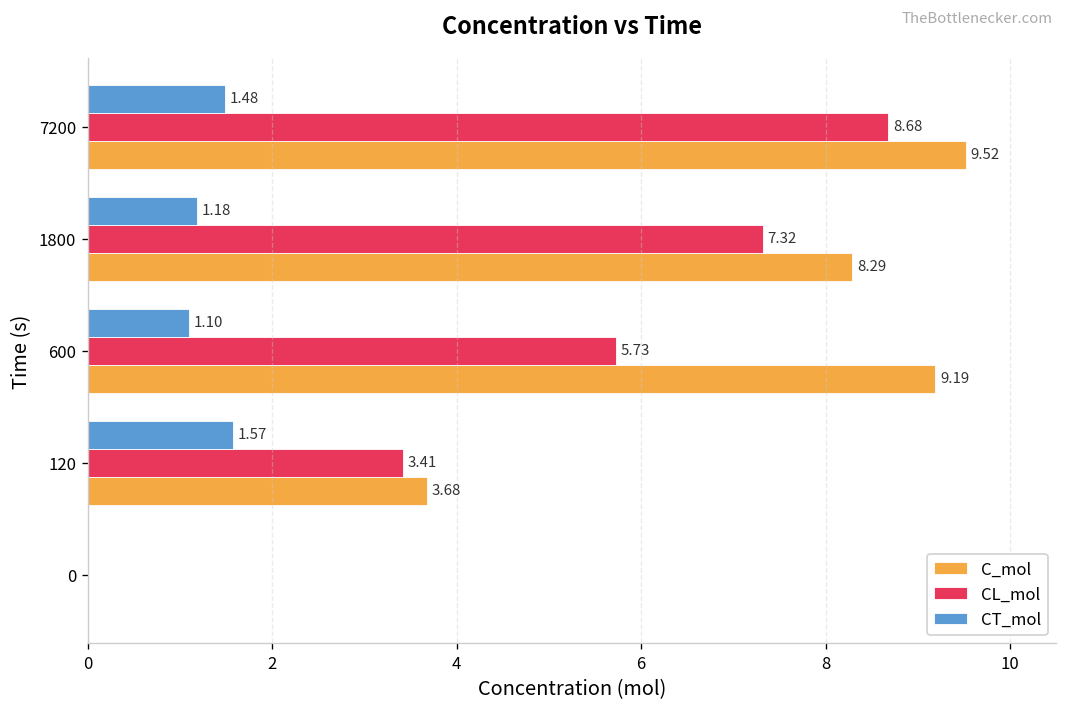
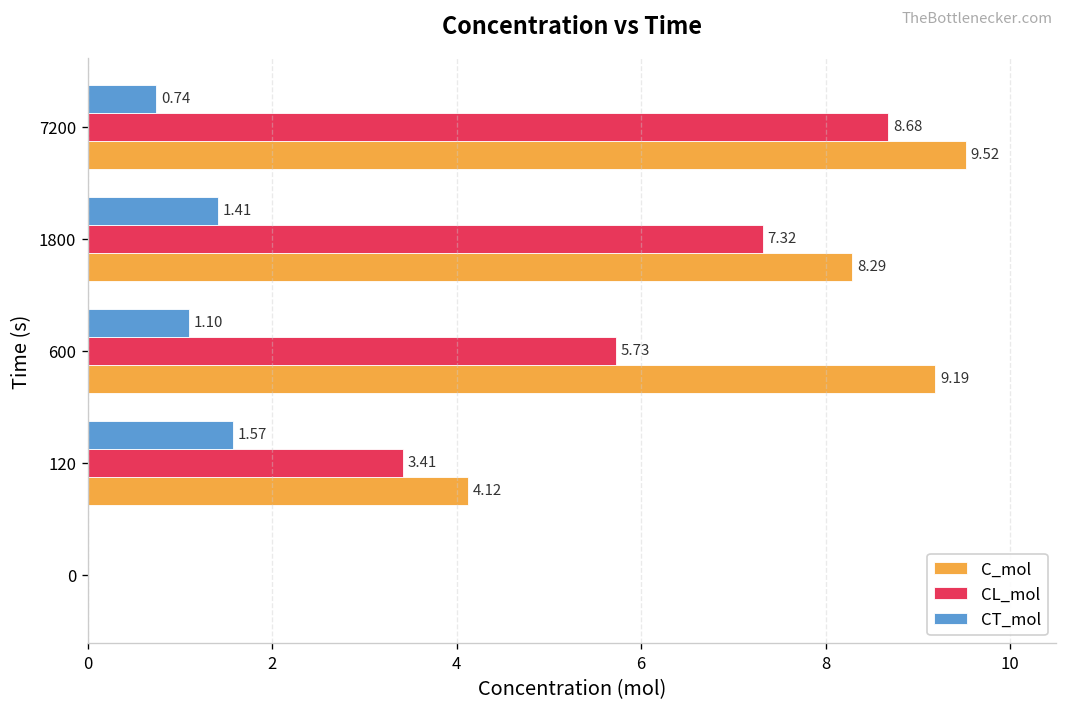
  {
    "C_mol": {
      "7200": 9.52,
      "1800": 8.29,
      "600": 9.19,
-     "120": 3.68
+     "120": 4.12
    },
    "CL_mol": {
      "7200": 8.68,
      "1800": 7.32,
      "600": 5.73,
      "120": 3.41
    },
    "CT_mol": {
-     "7200": 1.48,
-     "1800": 1.18,
+     "7200": 0.74,
+     "1800": 1.41,
      "600": 1.10,
      "120": 1.57
    }
  }
